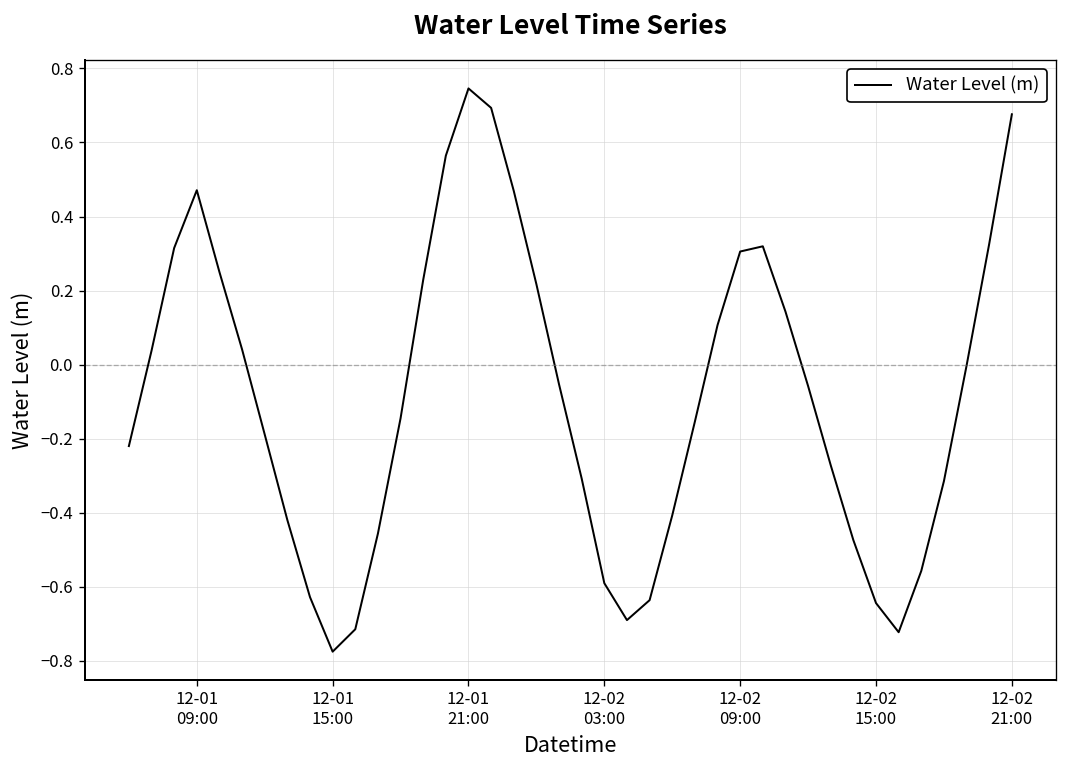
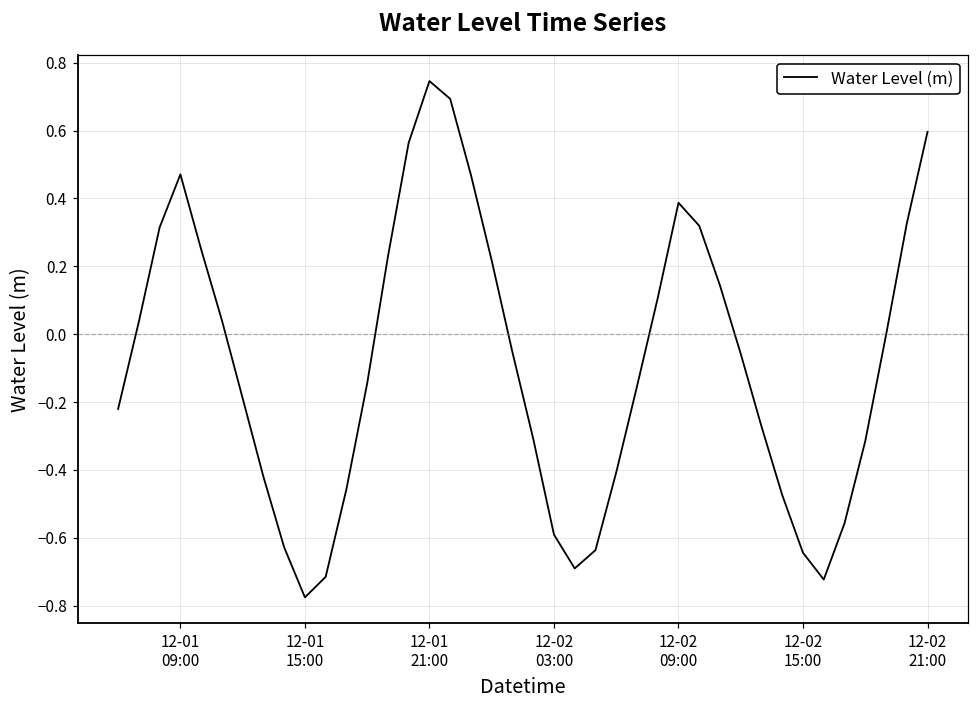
  {
    "12-01 09:00": 0.47,
    "12-01 15:00": -0.78,
    "12-01 21:00": 0.75,
    "12-02 03:00": -0.59,
-   "12-02 09:00": 0.31,
+   "12-02 09:00": 0.39,
    "12-02 15:00": -0.64,
-   "12-02 21:00": 0.68
+   "12-02 21:00": 0.60
  }
